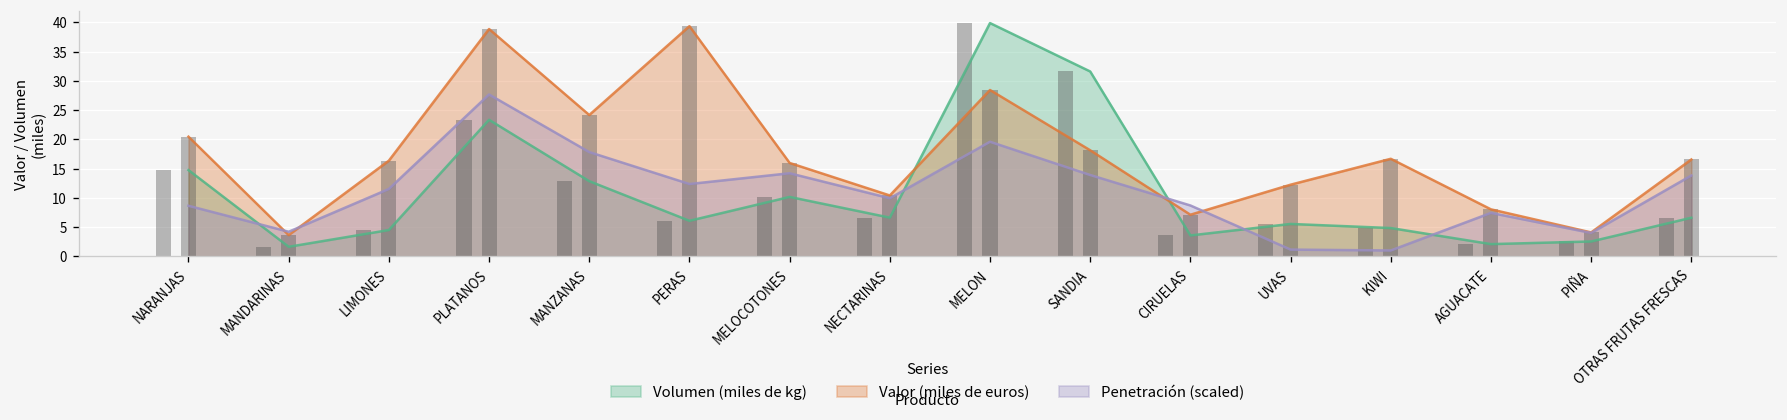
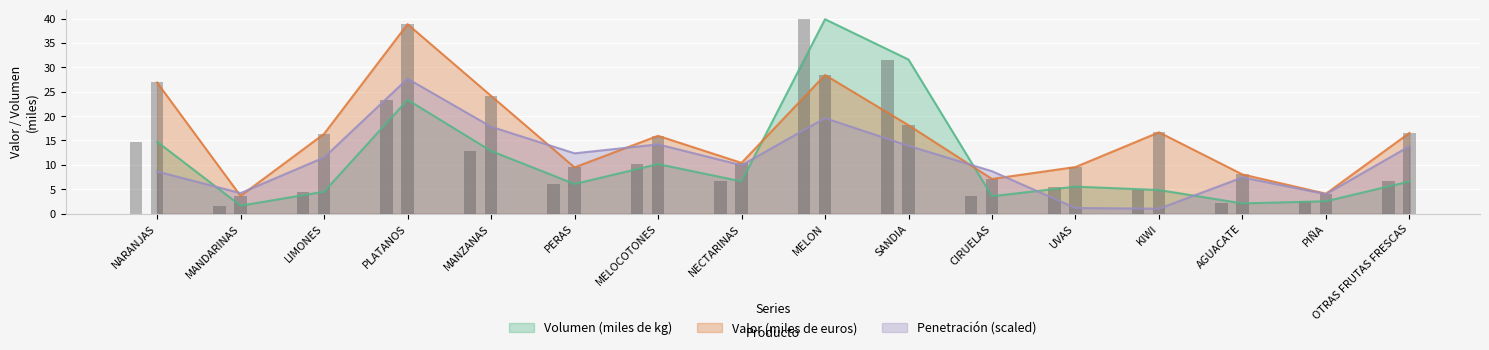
  {
    "Valor (miles de euros)": {
-     "NARANJAS": 20,
+     "NARANJAS": 27,
      "MANDARINAS": 4,
      "LIMONES": 16,
      "PLATANOS": 39,
      "MANZANAS": 24,
-     "PERAS": 39,
+     "PERAS": 9,
      "MELOCOTONES": 16,
      "MELON": 28,
      "SANDIA": 18,
      "CIRUELAS": 7,
-     "UVAS": 12,
+     "UVAS": 10,
      "KIWI": 17,
      "AGUACATE": 8,
      "OTRAS FRUTAS FRESCAS": 17
    }
  }
